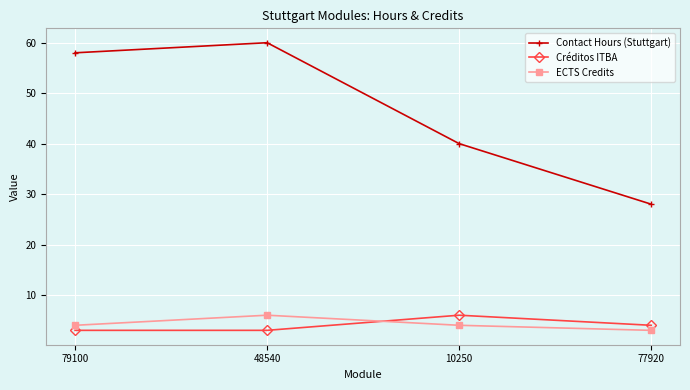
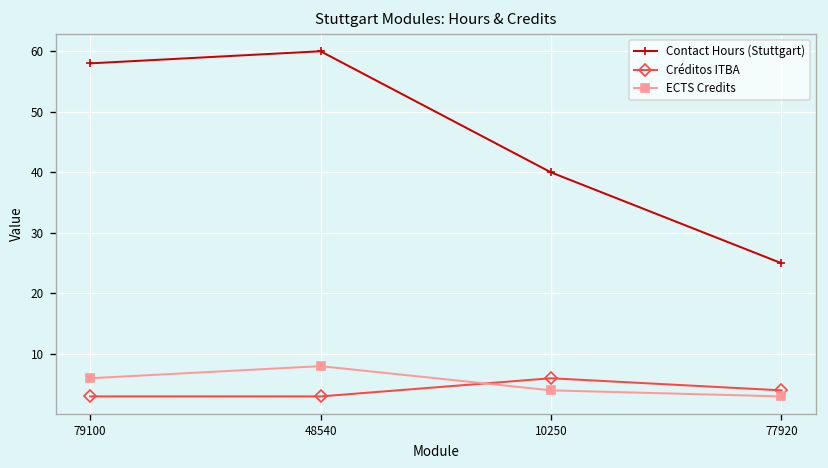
  {
    "Contact Hours (Stuttgart)": {
      "79100": 58,
      "48540": 60,
      "10250": 40,
-     "77920": 28
+     "77920": 25
    },
    "Créditos ITBA": {
      "79100": 3,
      "48540": 3,
      "10250": 6,
      "77920": 4
    },
    "ECTS Credits": {
-     "79100": 4,
-     "48540": 6,
+     "79100": 6,
+     "48540": 8,
      "10250": 4,
      "77920": 3
    }
  }
